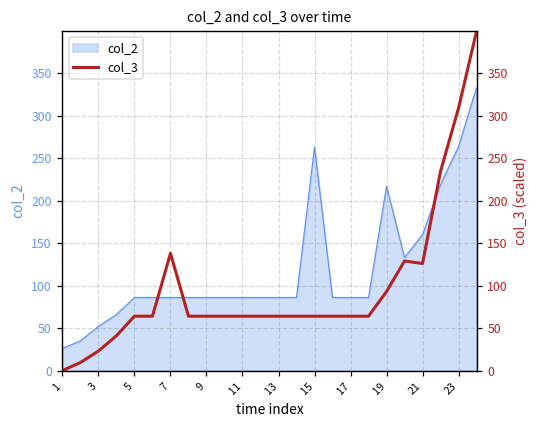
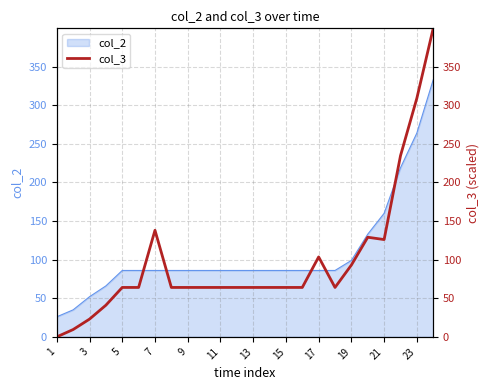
  {
    "col_2": {
      "1": 30,
      "3": 50,
      "5": 90,
      "7": 90,
      "9": 90,
      "11": 90,
      "13": 90,
-     "15": 260,
+     "15": 90,
      "17": 90,
-     "19": 220,
+     "19": 100,
      "21": 160,
      "23": 260
    },
    "col_3": {
      "1": 0,
      "3": 20,
      "5": 60,
      "7": 140,
      "9": 60,
      "11": 60,
      "13": 60,
      "15": 60,
-     "17": 60,
+     "17": 100,
      "19": 90,
      "21": 130,
      "23": 310
    }
  }
